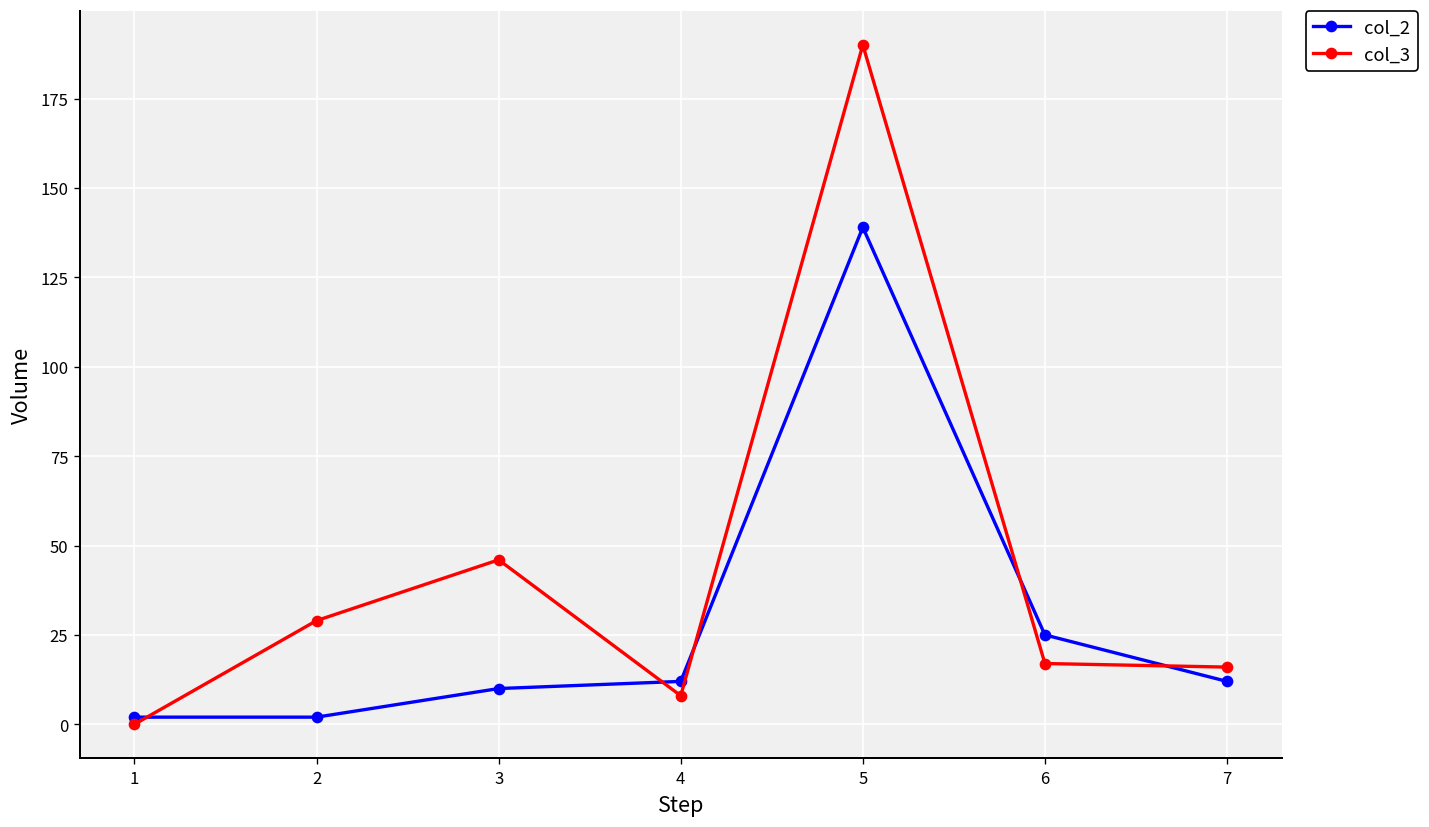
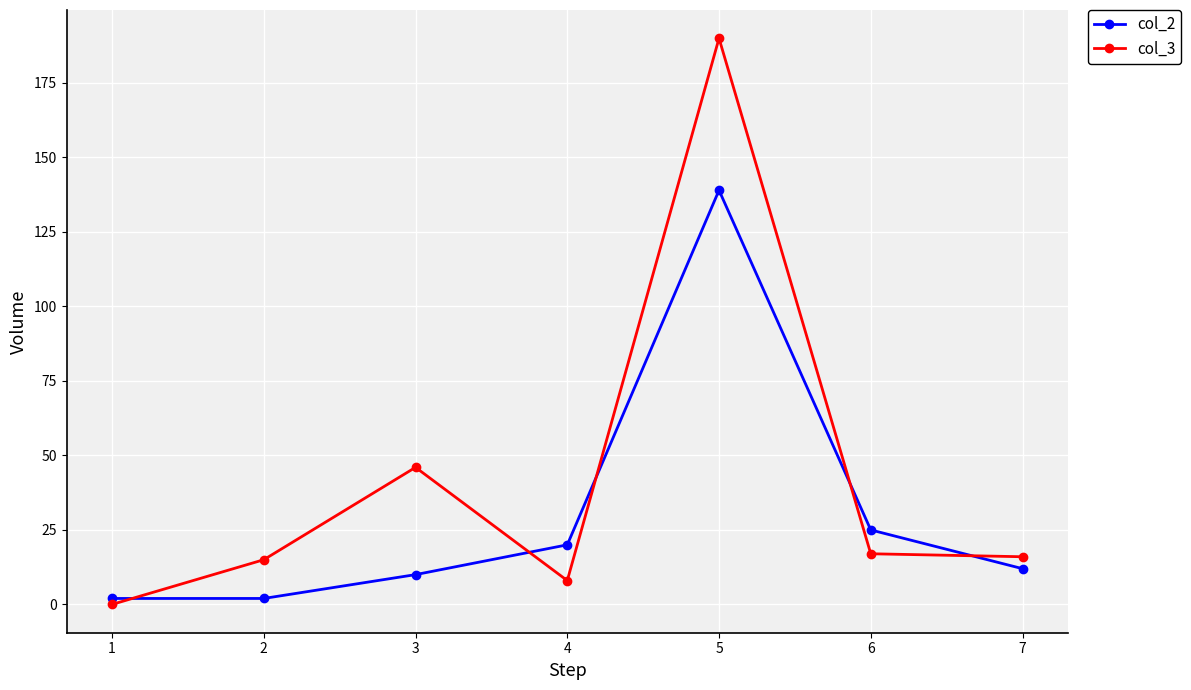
  {
    "col_2": {
      "1": 2,
      "2": 2,
      "3": 10,
-     "4": 12,
+     "4": 20,
      "5": 139,
      "6": 25,
      "7": 12
    },
    "col_3": {
      "1": 0,
-     "2": 29,
+     "2": 15,
      "3": 46,
      "4": 8,
      "5": 190,
      "6": 17,
      "7": 16
    }
  }
